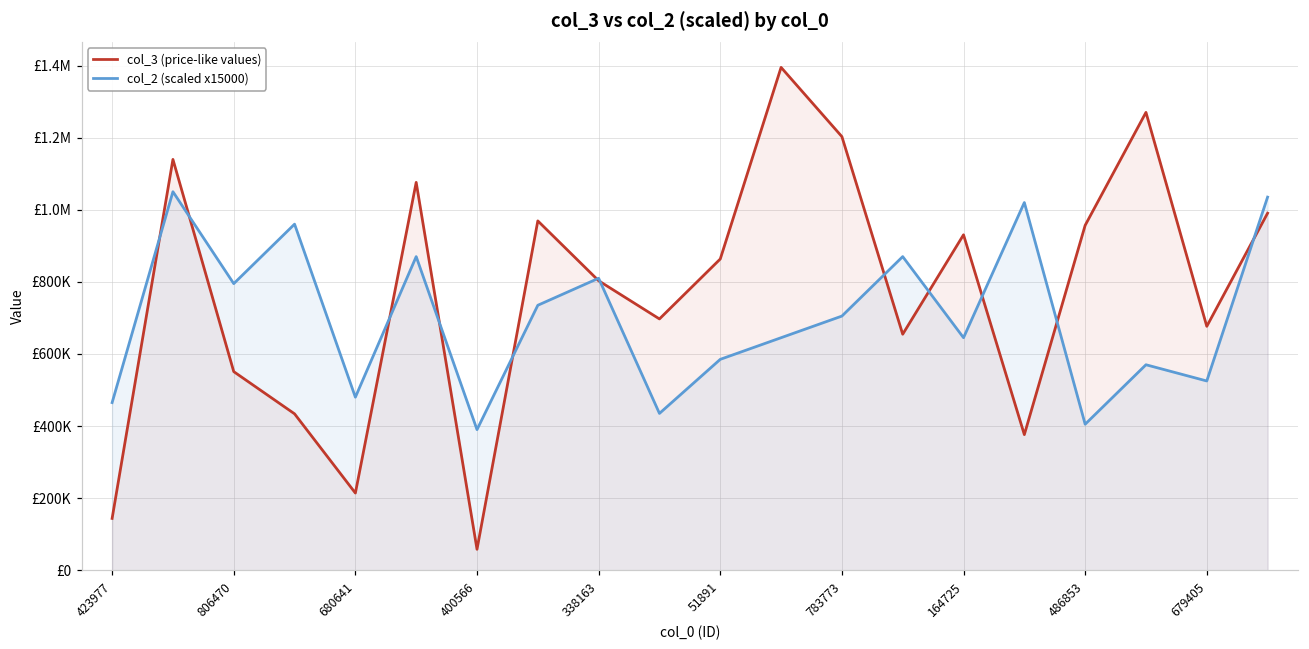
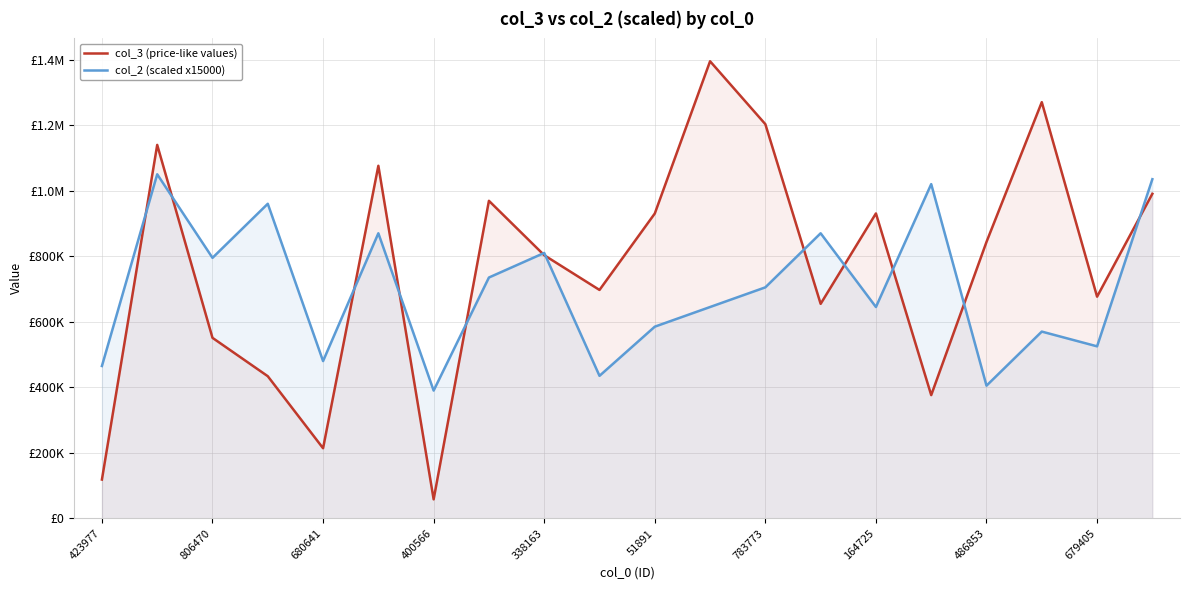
  {
    "col_3 (price-like values)": {
-     "423977": "£140000",
+     "423977": "£120000",
      "806470": "£550000",
      "680641": "£210000",
      "400566": "£60000",
-     "51891": "£860000",
+     "51891": "£930000",
      "783773": "£1200000",
      "164725": "£930000",
-     "486853": "£960000",
+     "486853": "£840000",
      "679405": "£680000"
    },
    "col_2 (scaled x15000)": {
      "423977": "£470000",
      "806470": "£800000",
      "680641": "£480000",
      "400566": "£390000",
      "51891": "£590000",
      "783773": "£710000",
      "164725": "£650000",
      "486853": "£410000",
      "679405": "£530000"
    }
  }
